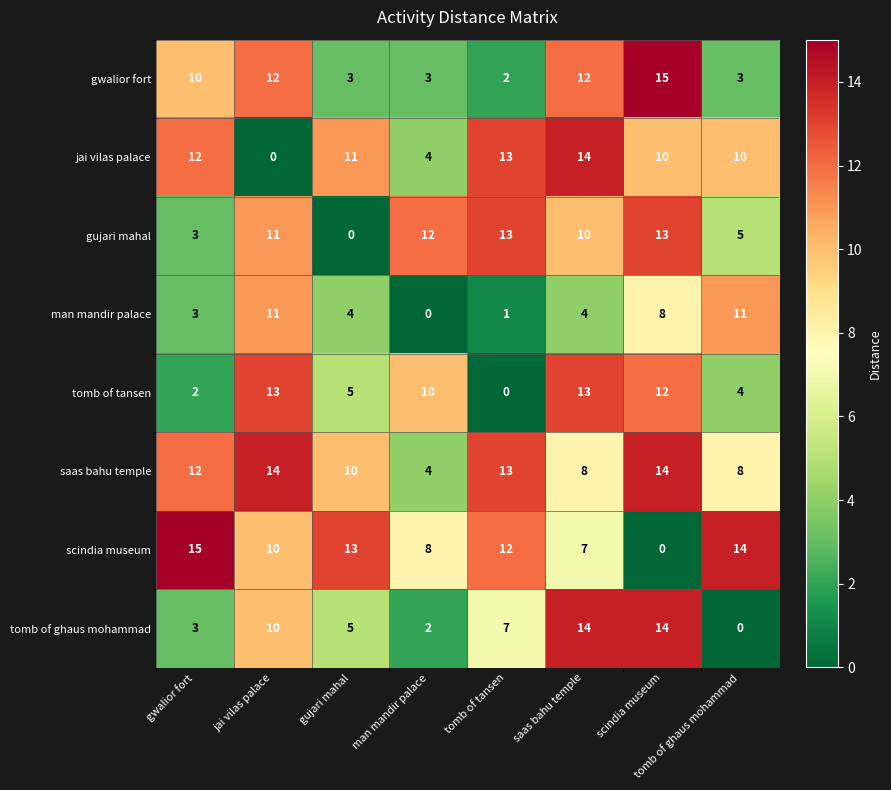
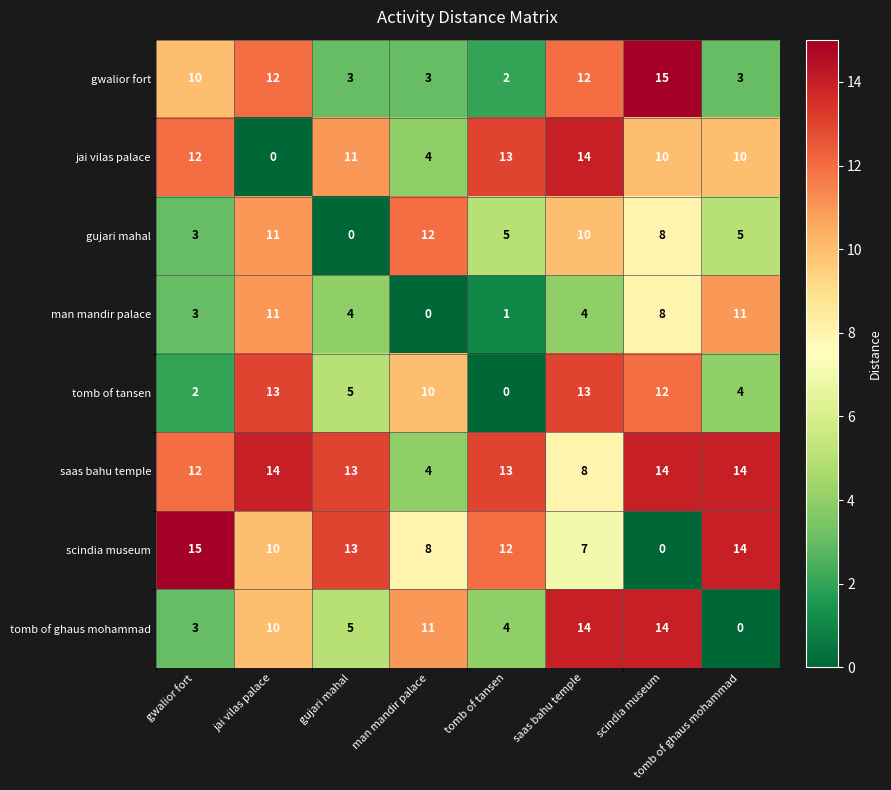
  {
    "gwalior fort": {
      "gwalior fort": 10,
      "jai vilas palace": 12,
      "gujari mahal": 3,
      "man mandir palace": 3,
      "tomb of tansen": 2,
      "saas bahu temple": 12,
      "scindia museum": 15,
      "tomb of ghaus mohammad": 3
    },
    "jai vilas palace": {
      "gwalior fort": 12,
      "jai vilas palace": 0,
      "gujari mahal": 11,
      "man mandir palace": 4,
      "tomb of tansen": 13,
      "saas bahu temple": 14,
      "scindia museum": 10,
      "tomb of ghaus mohammad": 10
    },
    "gujari mahal": {
      "gwalior fort": 3,
      "jai vilas palace": 11,
      "gujari mahal": 0,
      "man mandir palace": 12,
-     "tomb of tansen": 13,
+     "tomb of tansen": 5,
      "saas bahu temple": 10,
-     "scindia museum": 13,
+     "scindia museum": 8,
      "tomb of ghaus mohammad": 5
    },
    "man mandir palace": {
      "gwalior fort": 3,
      "jai vilas palace": 11,
      "gujari mahal": 4,
      "man mandir palace": 0,
      "tomb of tansen": 1,
      "saas bahu temple": 4,
      "scindia museum": 8,
      "tomb of ghaus mohammad": 11
    },
    "tomb of tansen": {
      "gwalior fort": 2,
      "jai vilas palace": 13,
      "gujari mahal": 5,
      "man mandir palace": 10,
      "tomb of tansen": 0,
      "saas bahu temple": 13,
      "scindia museum": 12,
      "tomb of ghaus mohammad": 4
    },
    "saas bahu temple": {
      "gwalior fort": 12,
      "jai vilas palace": 14,
-     "gujari mahal": 10,
+     "gujari mahal": 13,
      "man mandir palace": 4,
      "tomb of tansen": 13,
      "saas bahu temple": 8,
      "scindia museum": 14,
-     "tomb of ghaus mohammad": 8
+     "tomb of ghaus mohammad": 14
    },
    "scindia museum": {
      "gwalior fort": 15,
      "jai vilas palace": 10,
      "gujari mahal": 13,
      "man mandir palace": 8,
      "tomb of tansen": 12,
      "saas bahu temple": 7,
      "scindia museum": 0,
      "tomb of ghaus mohammad": 14
    },
    "tomb of ghaus mohammad": {
      "gwalior fort": 3,
      "jai vilas palace": 10,
      "gujari mahal": 5,
-     "man mandir palace": 2,
-     "tomb of tansen": 7,
+     "man mandir palace": 11,
+     "tomb of tansen": 4,
      "saas bahu temple": 14,
      "scindia museum": 14,
      "tomb of ghaus mohammad": 0
    }
  }
